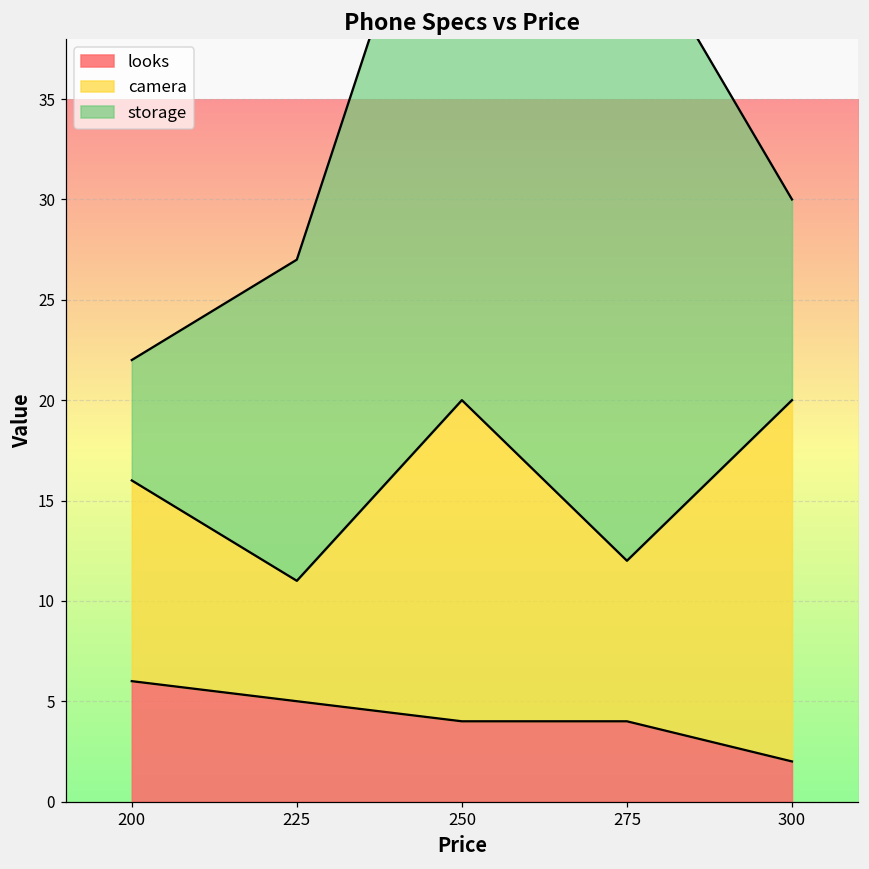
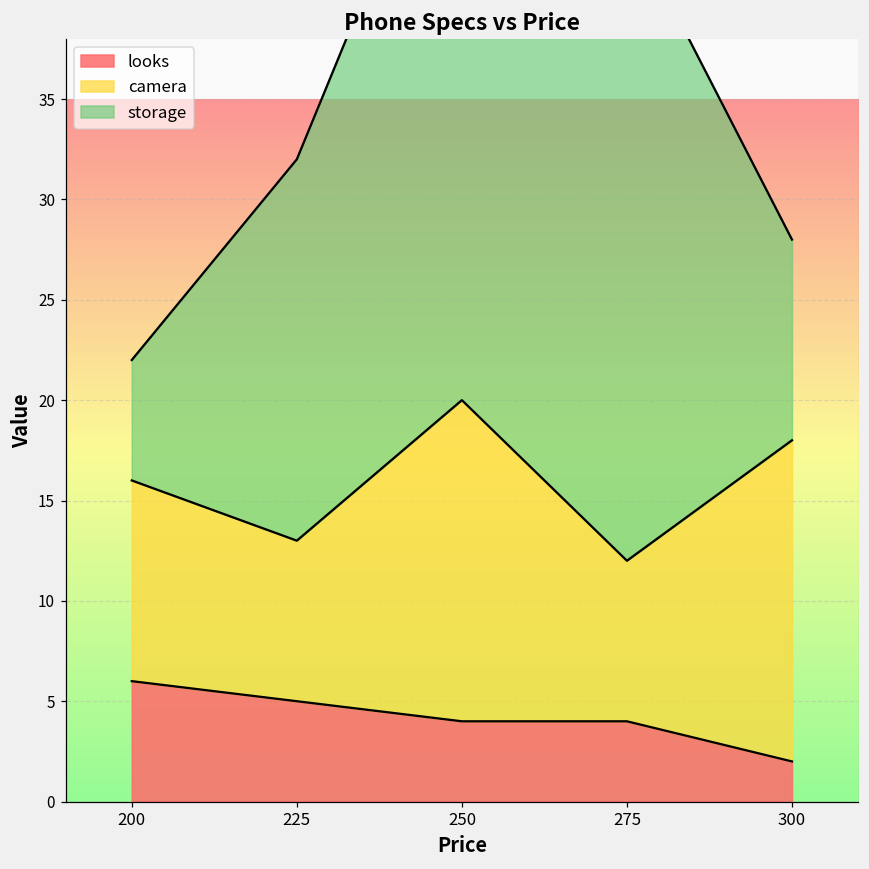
  {
    "looks": {
      "200": 6,
      "225": 5,
      "250": 4,
      "275": 4,
      "300": 2
    },
    "camera": {
      "200": 10,
-     "225": 6,
+     "225": 8,
      "250": 16,
      "275": 8,
-     "300": 18
+     "300": 16
    },
    "storage": {
      "200": 6,
-     "225": 16,
+     "225": 19,
      "300": 10
    }
  }
